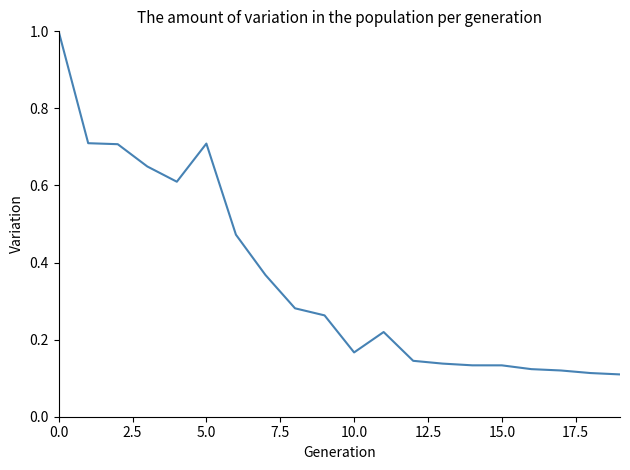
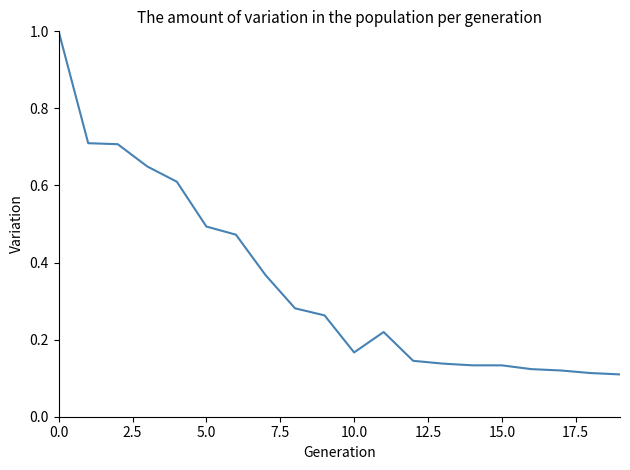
  {
    "0.0": 1.00,
-   "5.0": 0.71,
+   "5.0": 0.49,
    "10.0": 0.17,
    "15.0": 0.13
  }
